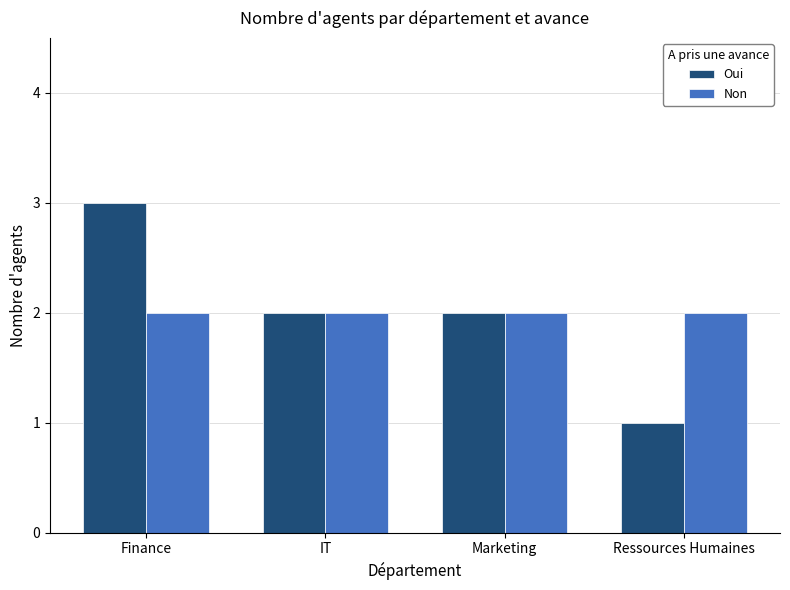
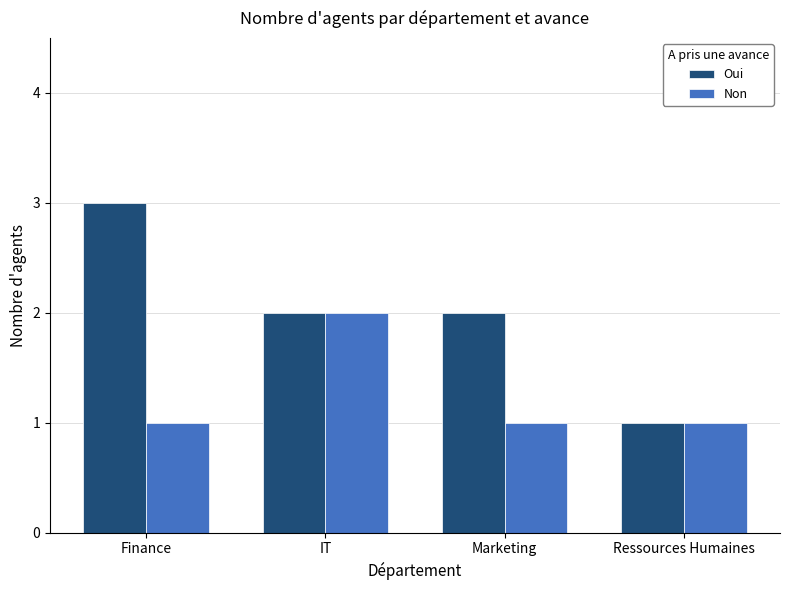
  {
    "Oui": {
      "Finance": 3,
      "IT": 2,
      "Marketing": 2,
      "Ressources Humaines": 1
    },
    "Non": {
-     "Finance": 2,
+     "Finance": 1,
      "IT": 2,
-     "Marketing": 2,
-     "Ressources Humaines": 2
+     "Marketing": 1,
+     "Ressources Humaines": 1
    }
  }
